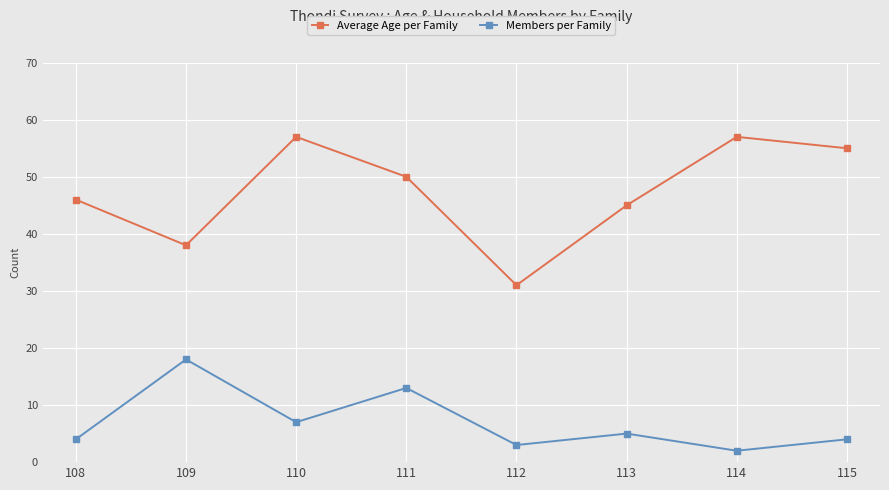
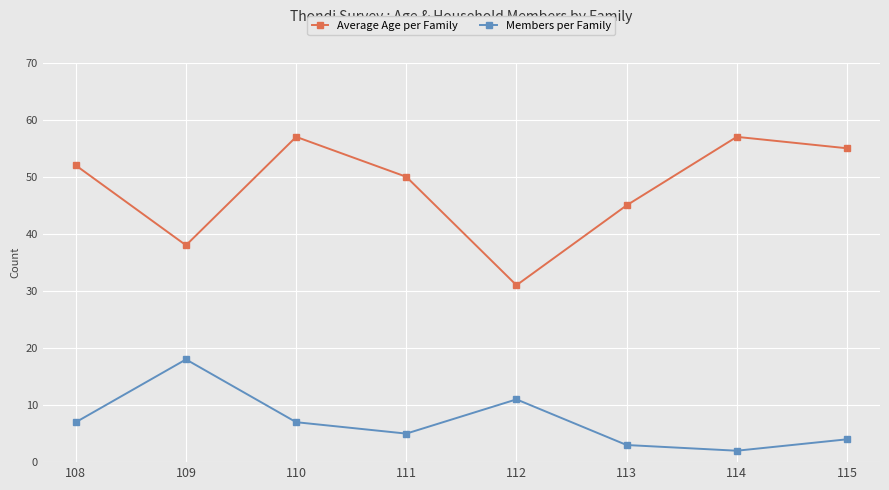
  {
    "Average Age per Family": {
-     "108": 46,
+     "108": 52,
      "109": 38,
      "110": 57,
      "111": 50,
      "112": 31,
      "113": 45,
      "114": 57,
      "115": 55
    },
    "Members per Family": {
-     "108": 4,
+     "108": 7,
      "109": 18,
      "110": 7,
-     "111": 13,
-     "112": 3,
-     "113": 5,
+     "111": 5,
+     "112": 11,
+     "113": 3,
      "114": 2,
      "115": 4
    }
  }
